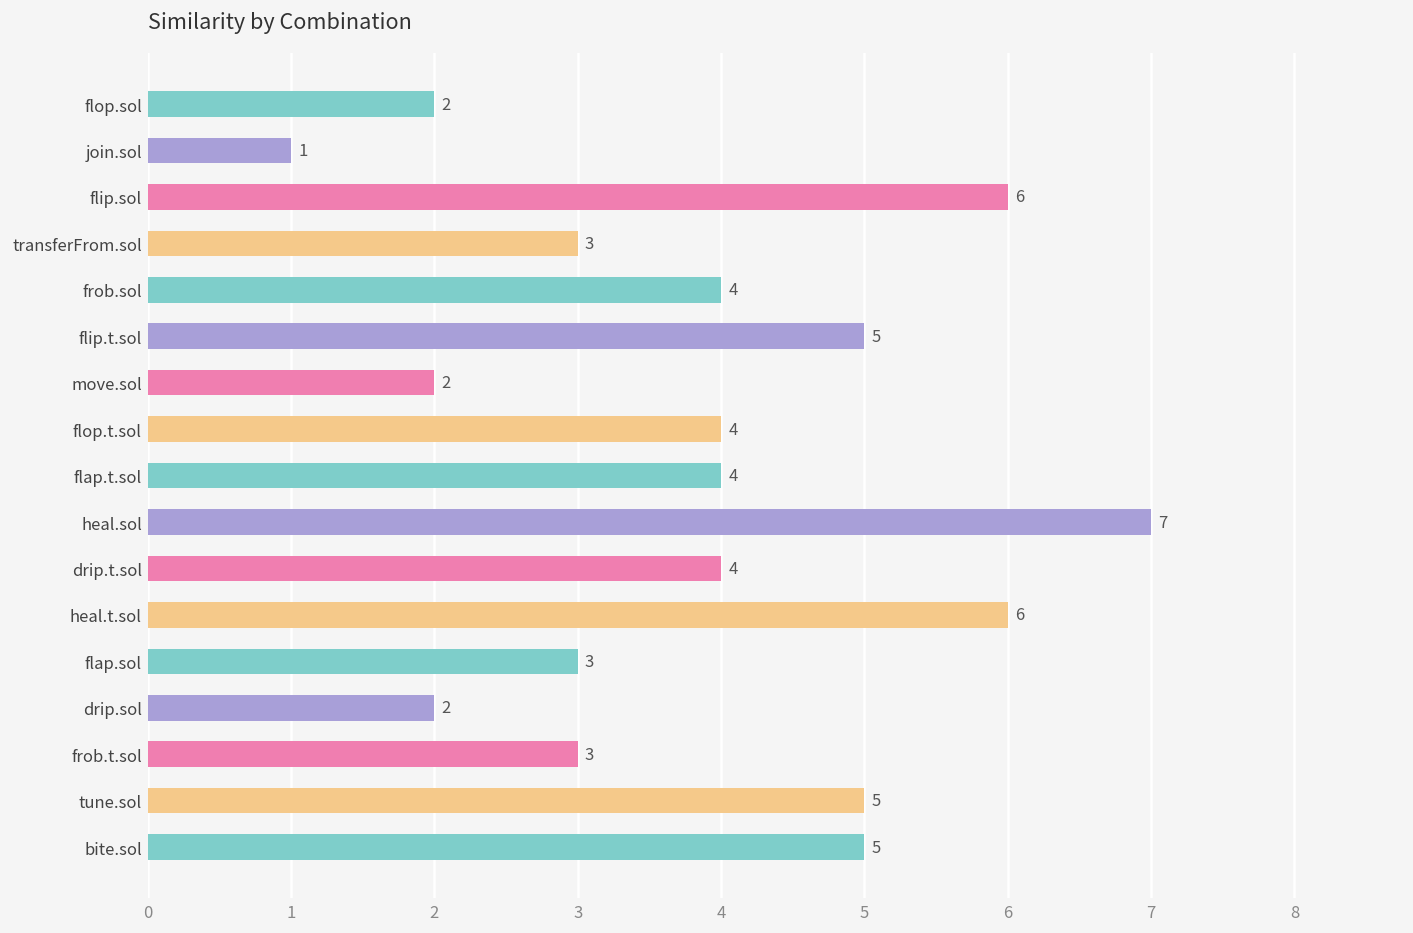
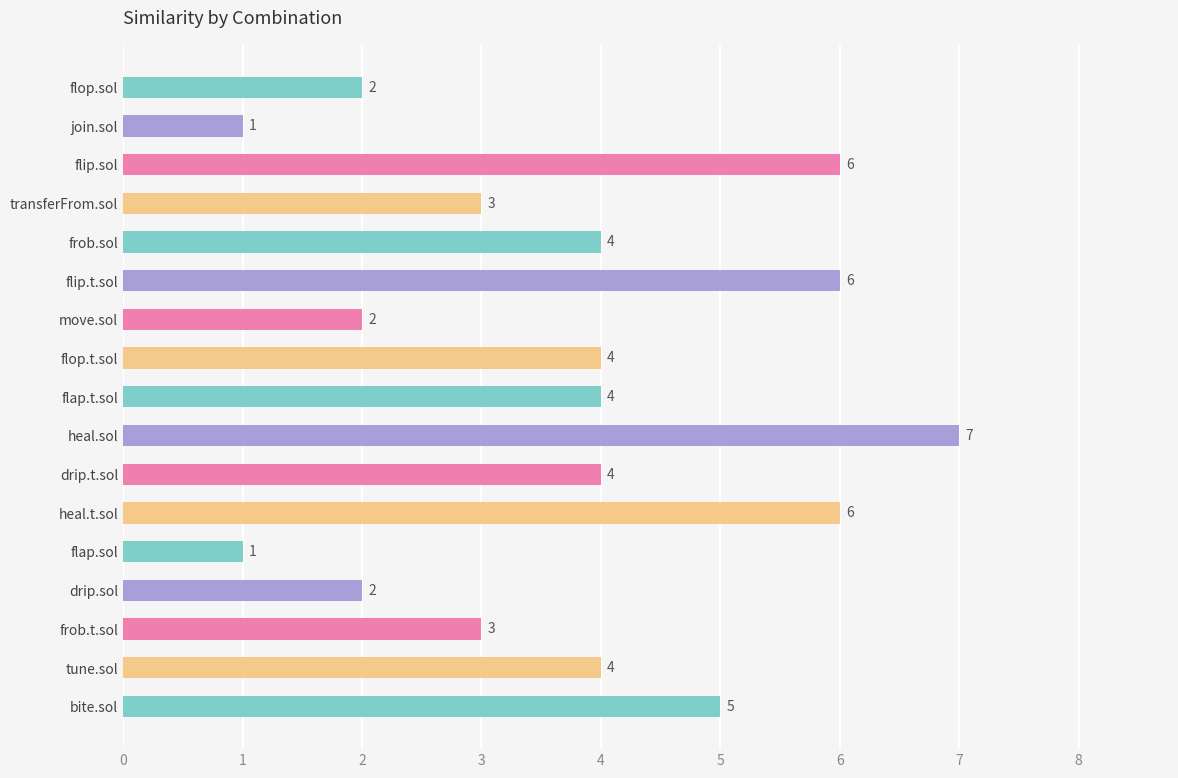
  {
    "flop.sol": 2,
    "join.sol": 1,
    "flip.sol": 6,
    "transferFrom.sol": 3,
    "frob.sol": 4,
-   "flip.t.sol": 5,
+   "flip.t.sol": 6,
    "move.sol": 2,
    "flop.t.sol": 4,
    "flap.t.sol": 4,
    "heal.sol": 7,
    "drip.t.sol": 4,
    "heal.t.sol": 6,
-   "flap.sol": 3,
+   "flap.sol": 1,
    "drip.sol": 2,
    "frob.t.sol": 3,
-   "tune.sol": 5,
+   "tune.sol": 4,
    "bite.sol": 5
  }
